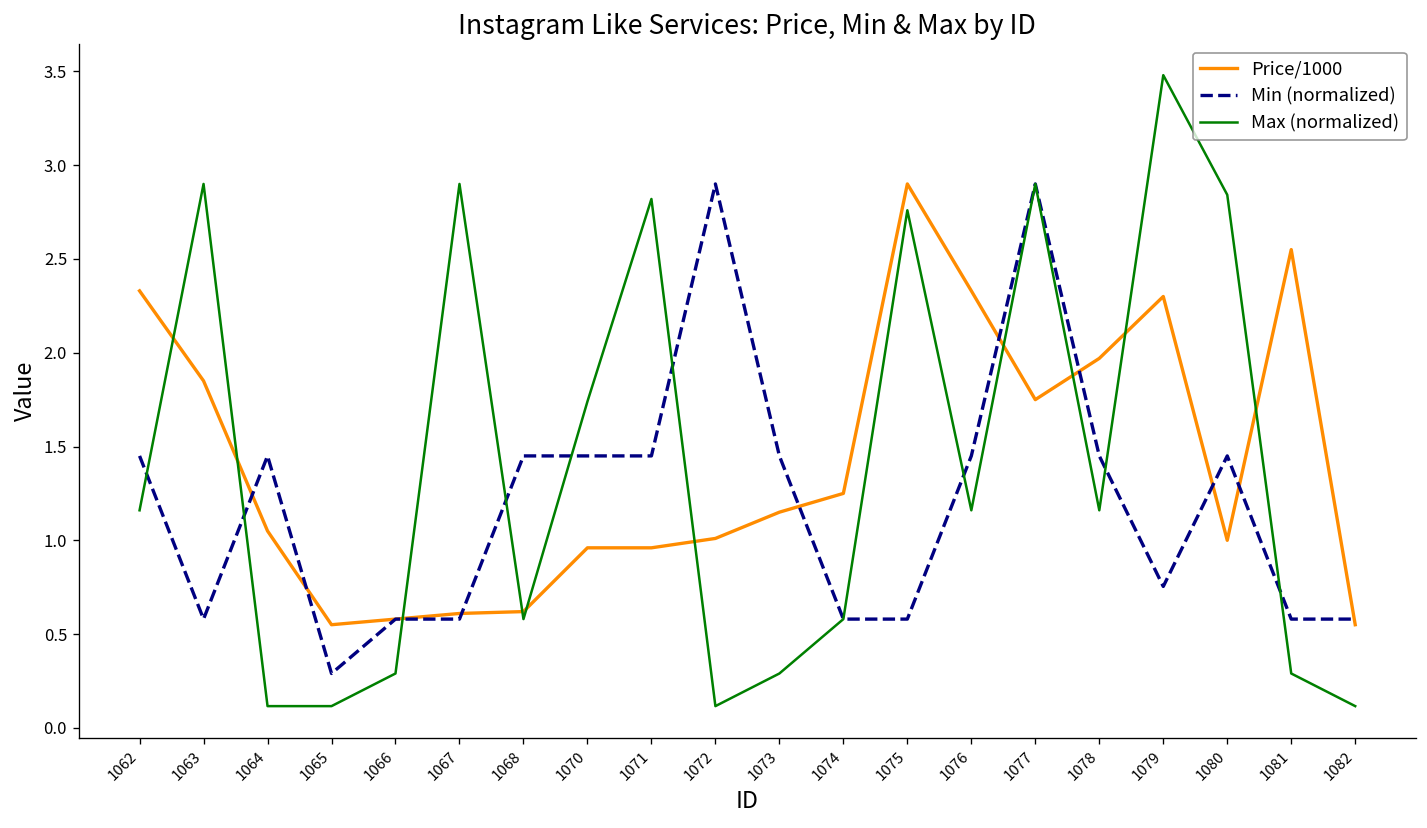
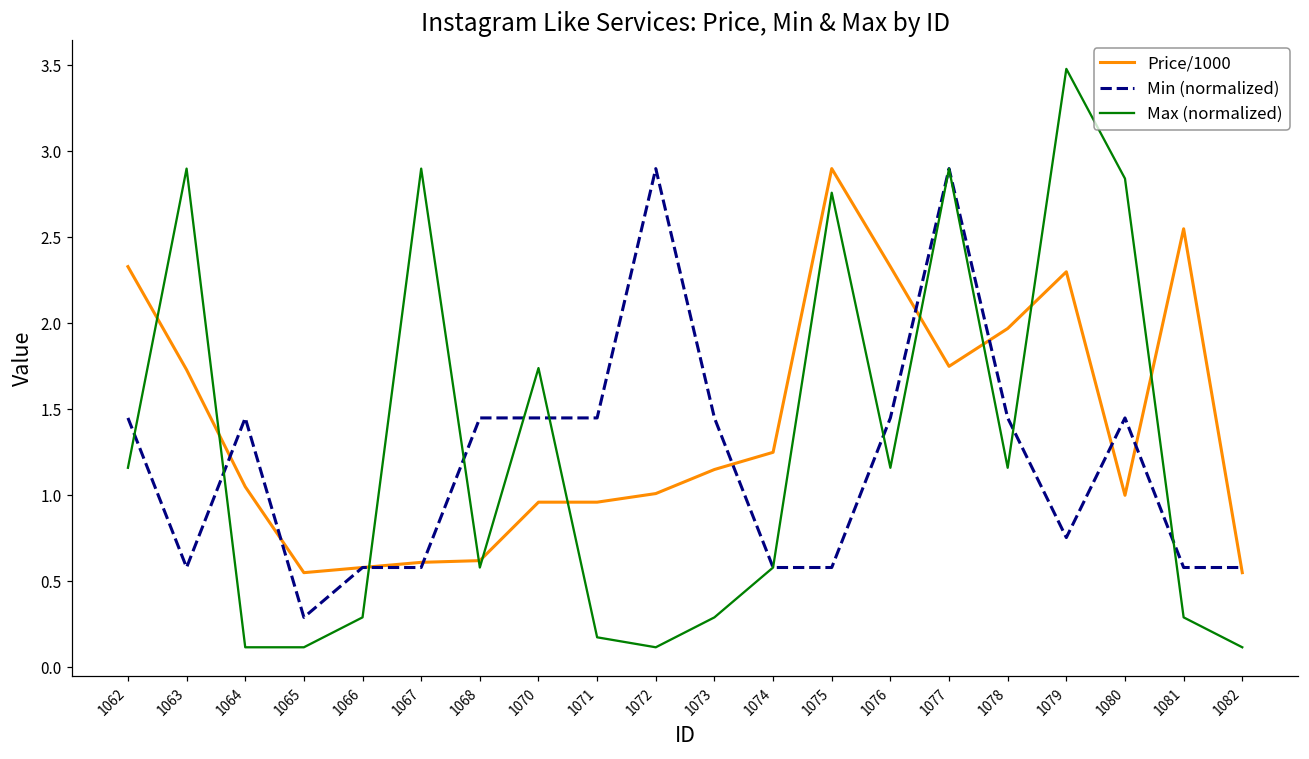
  {
    "Price/1000": {
      "1062": 2.33,
-     "1063": 1.85,
+     "1063": 1.73,
      "1064": 1.05,
      "1065": 0.55,
      "1067": 0.61,
      "1068": 0.62,
      "1070": 0.96,
      "1071": 0.96,
      "1072": 1.01,
      "1073": 1.15,
      "1074": 1.25,
      "1075": 2.90,
      "1076": 2.33,
      "1077": 1.75,
      "1078": 1.97,
      "1079": 2.30,
      "1080": 1.00,
      "1081": 2.55,
      "1082": 0.55
    },
    "Min (normalized)": {
      "1062": 1.45,
      "1063": 0.58,
      "1064": 1.45,
      "1065": 0.29,
      "1067": 0.58,
      "1068": 1.45,
      "1070": 1.45,
      "1071": 1.45,
      "1072": 2.90,
      "1073": 1.45,
      "1075": 0.58,
      "1076": 1.45,
      "1078": 1.45,
      "1079": 0.75,
      "1080": 1.45,
      "1081": 0.58,
      "1082": 0.58
    },
    "Max (normalized)": {
      "1062": 1.16,
      "1063": 2.90,
      "1064": 0.12,
      "1065": 0.12,
      "1066": 0.29,
      "1067": 2.90,
      "1068": 0.58,
      "1070": 1.74,
-     "1071": 2.82,
+     "1071": 0.17,
      "1072": 0.12,
      "1073": 0.29,
      "1075": 2.76,
      "1076": 1.16,
      "1078": 1.16,
      "1079": 3.48,
      "1080": 2.84,
      "1081": 0.29,
      "1082": 0.12
    }
  }
